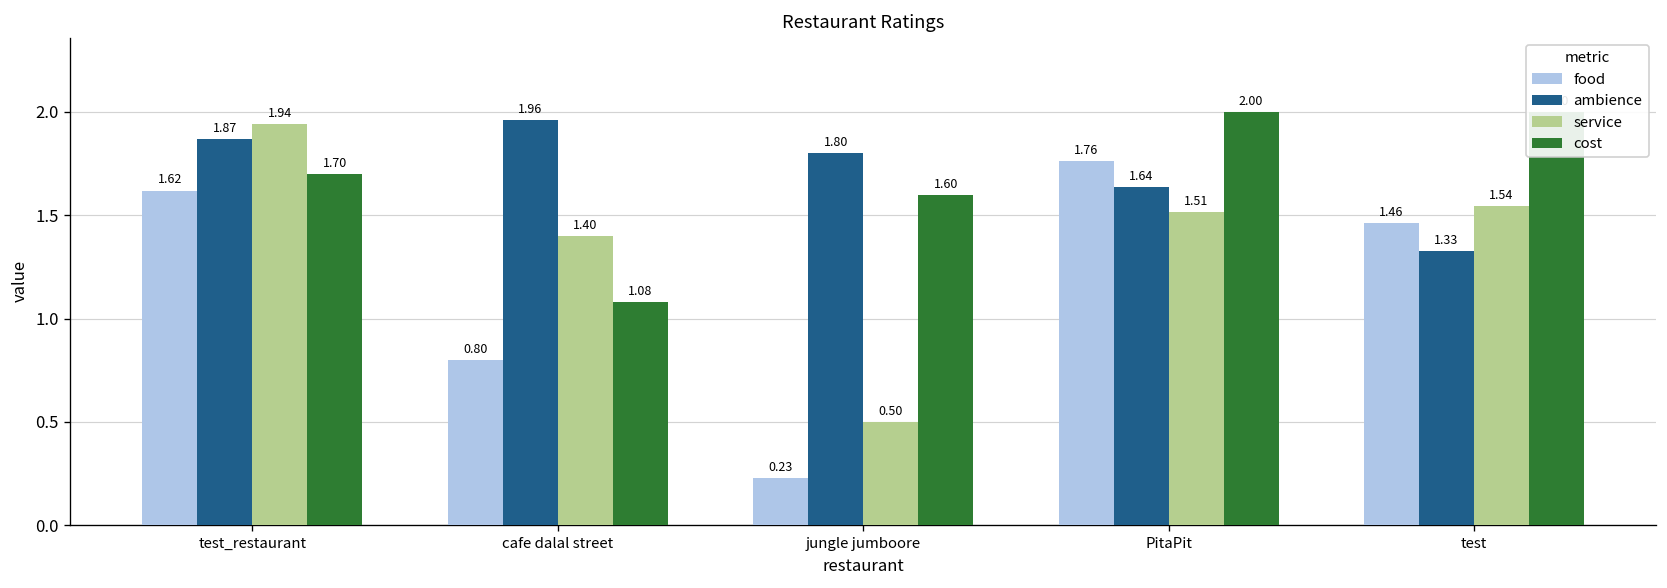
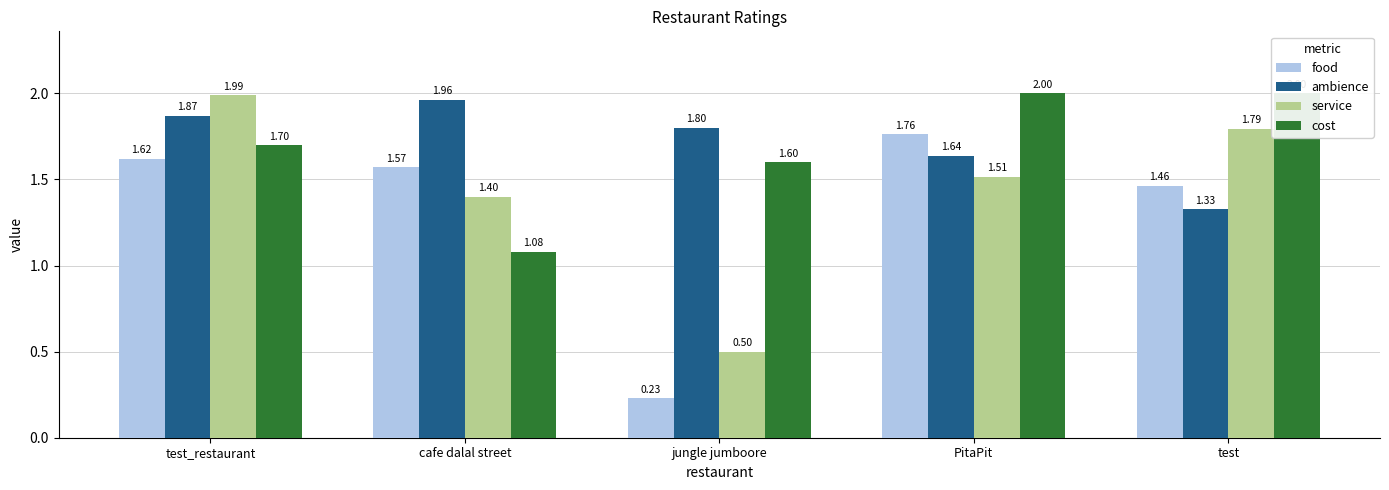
  {
    "food": {
      "test_restaurant": 1.62,
-     "cafe dalal street": 0.80,
+     "cafe dalal street": 1.57,
      "jungle jumboore": 0.23,
      "PitaPit": 1.76,
      "test": 1.46
    },
    "ambience": {
      "test_restaurant": 1.87,
      "cafe dalal street": 1.96,
      "jungle jumboore": 1.80,
      "PitaPit": 1.64,
      "test": 1.33
    },
    "service": {
-     "test_restaurant": 1.94,
+     "test_restaurant": 1.99,
      "cafe dalal street": 1.40,
      "jungle jumboore": 0.50,
      "PitaPit": 1.51,
-     "test": 1.54
+     "test": 1.79
    },
    "cost": {
      "test_restaurant": 1.70,
      "cafe dalal street": 1.08,
      "jungle jumboore": 1.60,
      "PitaPit": 2.00
    }
  }
